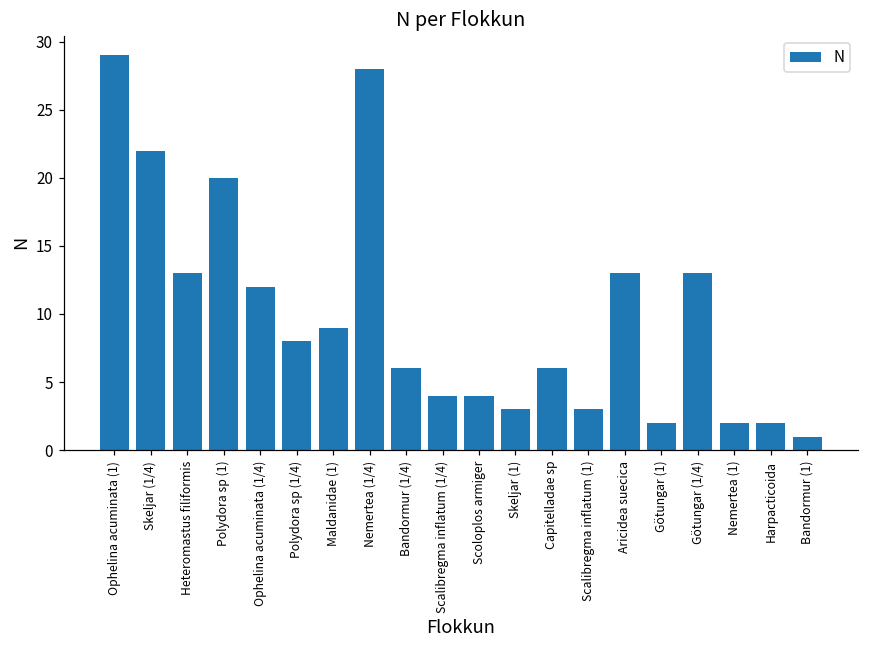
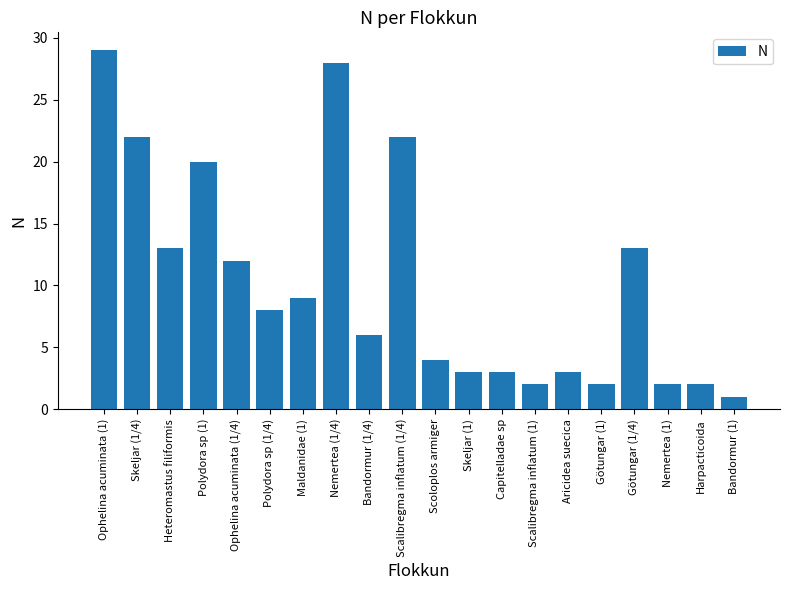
  {
    "Ophelina acuminata (1)": 29,
    "Skeljar (1/4)": 22,
    "Heteromastus filiformis": 13,
    "Polydora sp (1)": 20,
    "Ophelina acuminata (1/4)": 12,
    "Polydora sp (1/4)": 8,
    "Maldanidae (1)": 9,
    "Nemertea (1/4)": 28,
    "Bandormur (1/4)": 6,
-   "Scalibregma inflatum (1/4)": 4,
+   "Scalibregma inflatum (1/4)": 22,
    "Scoloplos armiger": 4,
    "Skeljar (1)": 3,
-   "Capitelladae sp": 6,
-   "Scalibregma inflatum (1)": 3,
-   "Aricidea suecica": 13,
+   "Capitelladae sp": 3,
+   "Scalibregma inflatum (1)": 2,
+   "Aricidea suecica": 3,
    "Götungar (1)": 2,
    "Götungar (1/4)": 13,
    "Nemertea (1)": 2,
    "Harpacticoida": 2,
    "Bandormur (1)": 1
  }
